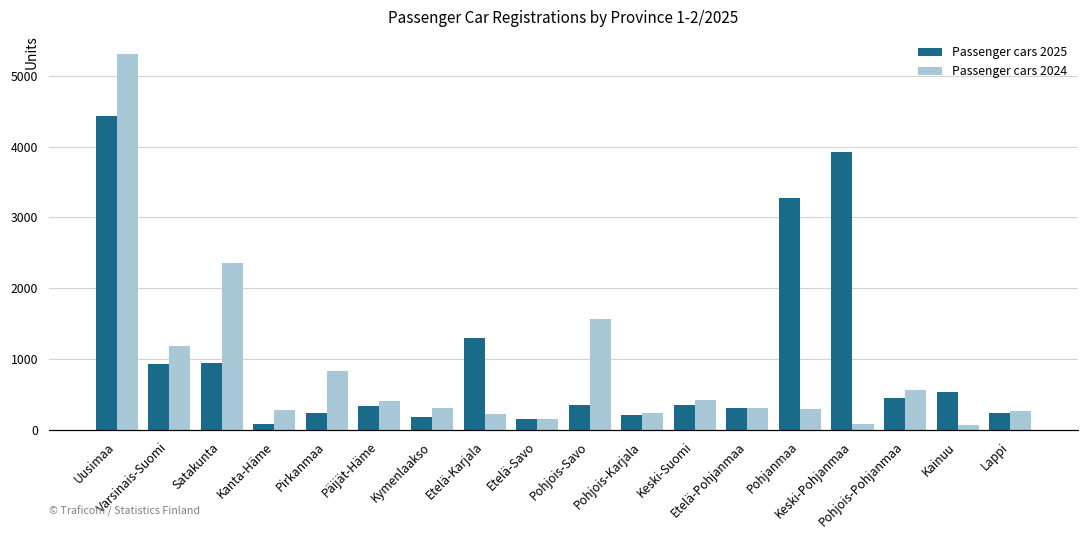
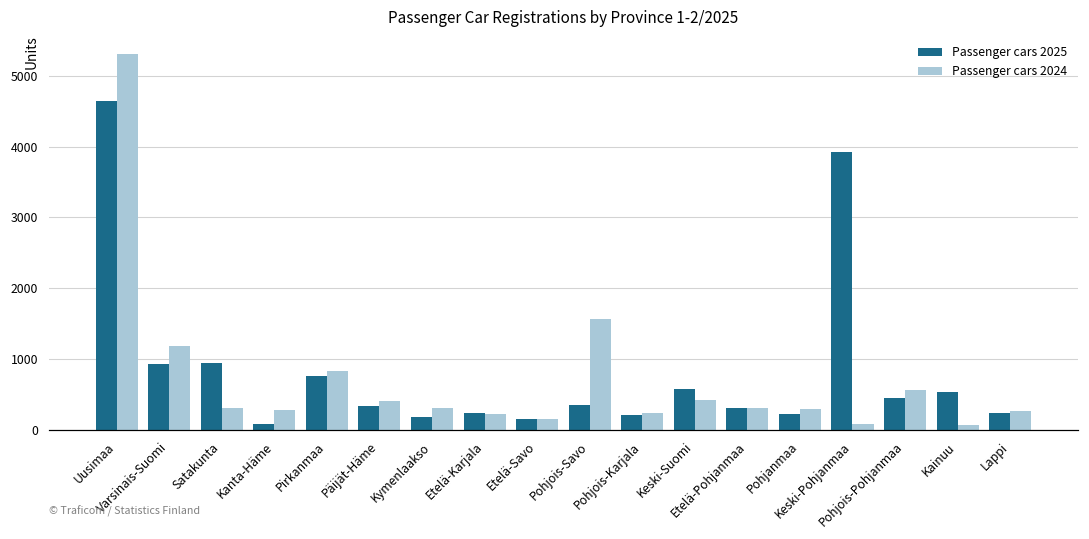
  {
    "Passenger cars 2025": {
-     "Uusimaa": 4400,
+     "Uusimaa": 4600,
      "Varsinais-Suomi": 900,
      "Satakunta": 900,
      "Kanta-Häme": 100,
-     "Pirkanmaa": 200,
+     "Pirkanmaa": 800,
      "Päijät-Häme": 300,
      "Kymenlaakso": 200,
-     "Etelä-Karjala": 1300,
+     "Etelä-Karjala": 200,
      "Etelä-Savo": 200,
      "Pohjois-Savo": 400,
      "Pohjois-Karjala": 200,
-     "Keski-Suomi": 400,
+     "Keski-Suomi": 600,
      "Etelä-Pohjanmaa": 300,
-     "Pohjanmaa": 3300,
+     "Pohjanmaa": 200,
      "Keski-Pohjanmaa": 3900,
      "Pohjois-Pohjanmaa": 500,
      "Kainuu": 500,
      "Lappi": 200
    },
    "Passenger cars 2024": {
      "Uusimaa": 5300,
      "Varsinais-Suomi": 1200,
-     "Satakunta": 2400,
+     "Satakunta": 300,
      "Kanta-Häme": 300,
      "Pirkanmaa": 800,
      "Päijät-Häme": 400,
      "Kymenlaakso": 300,
      "Etelä-Karjala": 200,
      "Etelä-Savo": 200,
      "Pohjois-Savo": 1600,
      "Pohjois-Karjala": 200,
      "Keski-Suomi": 400,
      "Etelä-Pohjanmaa": 300,
      "Pohjanmaa": 300,
      "Keski-Pohjanmaa": 100,
      "Pohjois-Pohjanmaa": 600,
      "Kainuu": 100,
      "Lappi": 300
    }
  }
